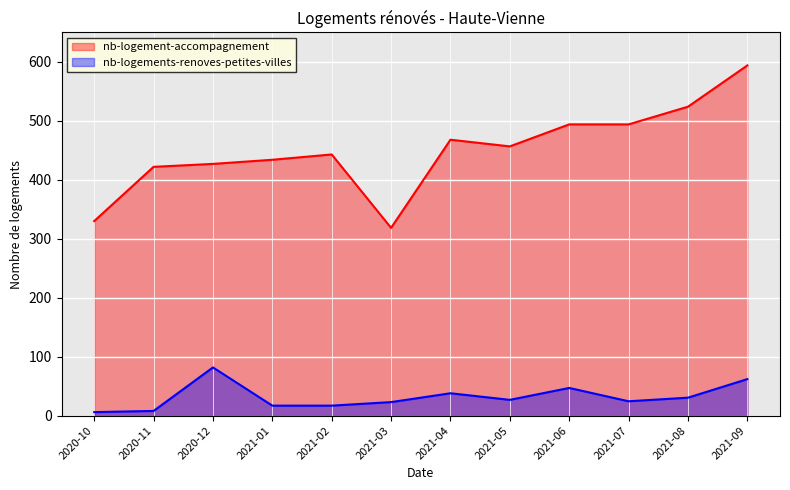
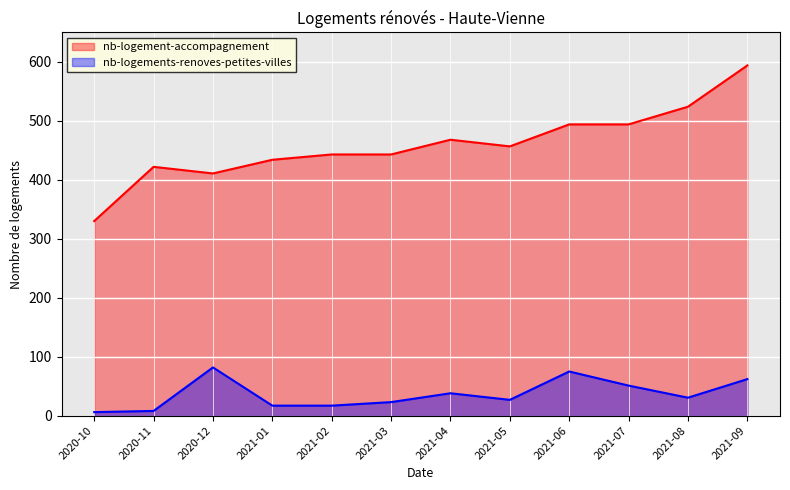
  {
    "nb-logement-accompagnement": {
      "2020-10": 330,
      "2020-11": 420,
-     "2020-12": 430,
+     "2020-12": 410,
      "2021-01": 430,
      "2021-02": 440,
-     "2021-03": 320,
+     "2021-03": 440,
      "2021-04": 470,
      "2021-05": 460,
      "2021-06": 490,
      "2021-07": 490,
      "2021-08": 520,
      "2021-09": 590
    },
    "nb-logements-renoves-petites-villes": {
      "2020-10": 10,
      "2020-11": 10,
      "2020-12": 80,
      "2021-01": 20,
      "2021-02": 20,
      "2021-03": 20,
      "2021-04": 40,
      "2021-05": 30,
-     "2021-06": 50,
-     "2021-07": 20,
+     "2021-06": 70,
+     "2021-07": 50,
      "2021-08": 30,
      "2021-09": 60
    }
  }
